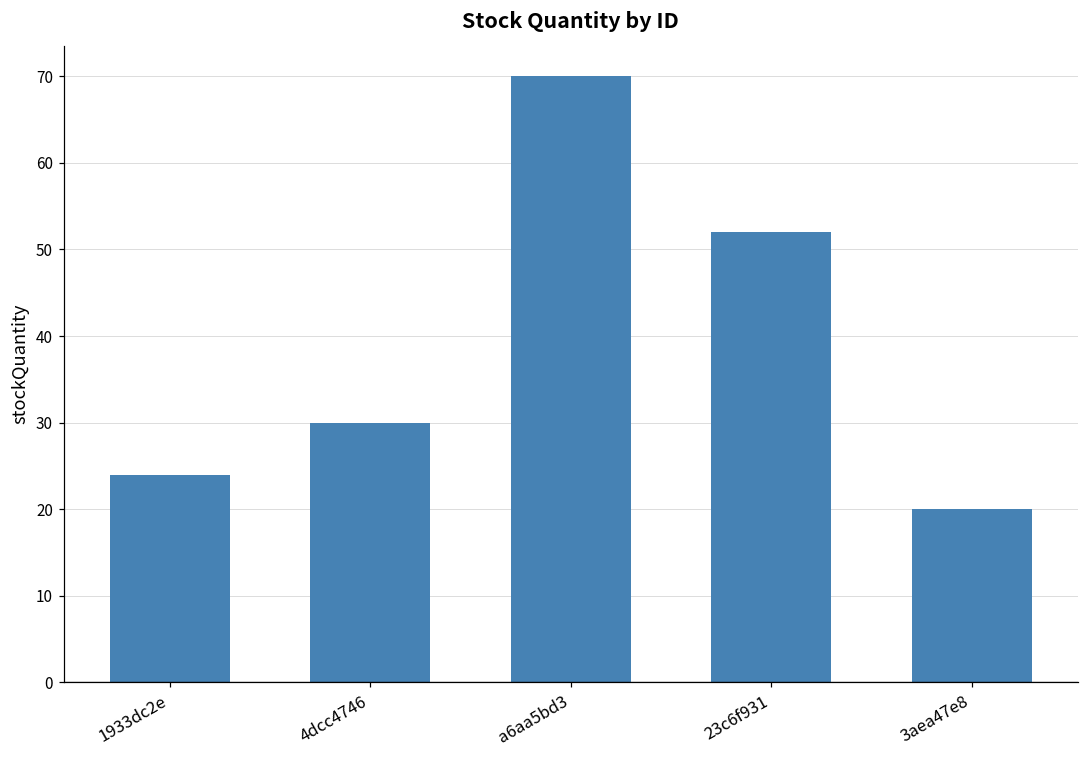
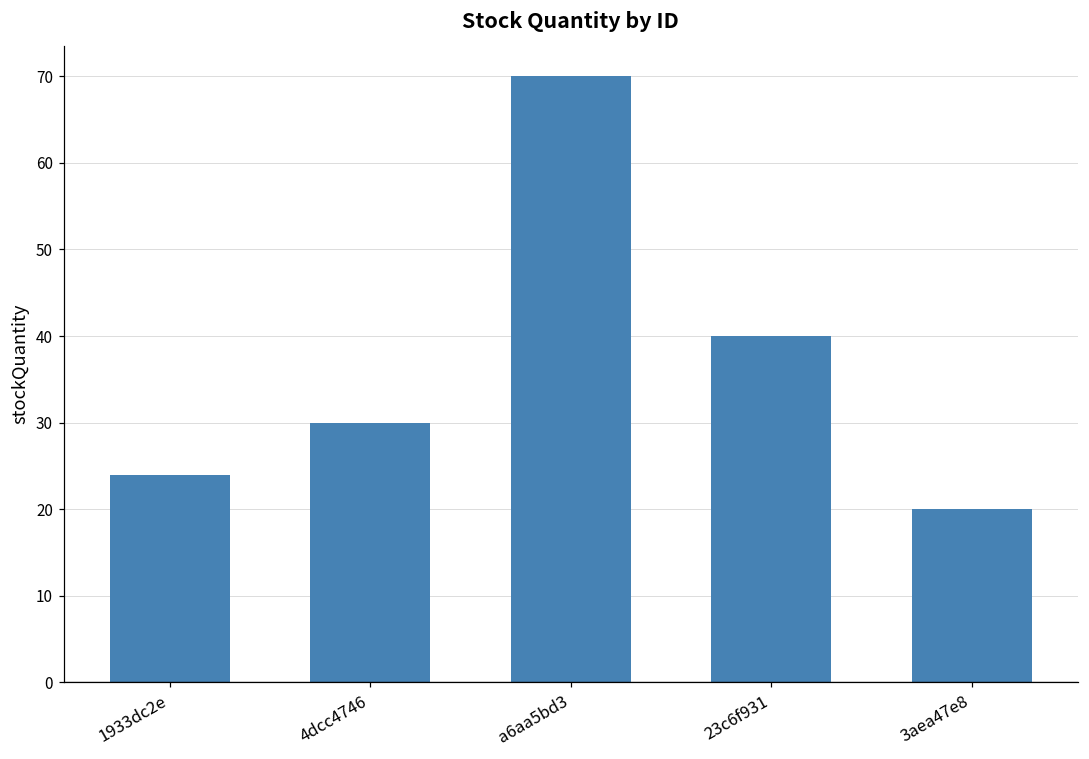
  {
    "1933dc2e": 24,
    "4dcc4746": 30,
    "a6aa5bd3": 70,
-   "23c6f931": 52,
+   "23c6f931": 40,
    "3aea47e8": 20
  }
